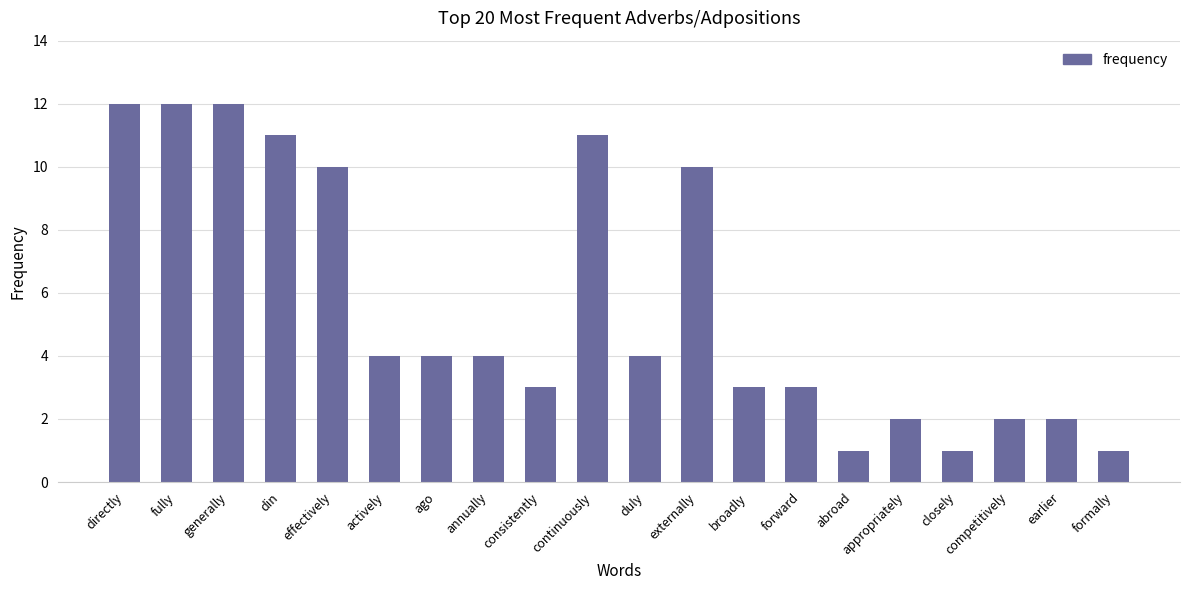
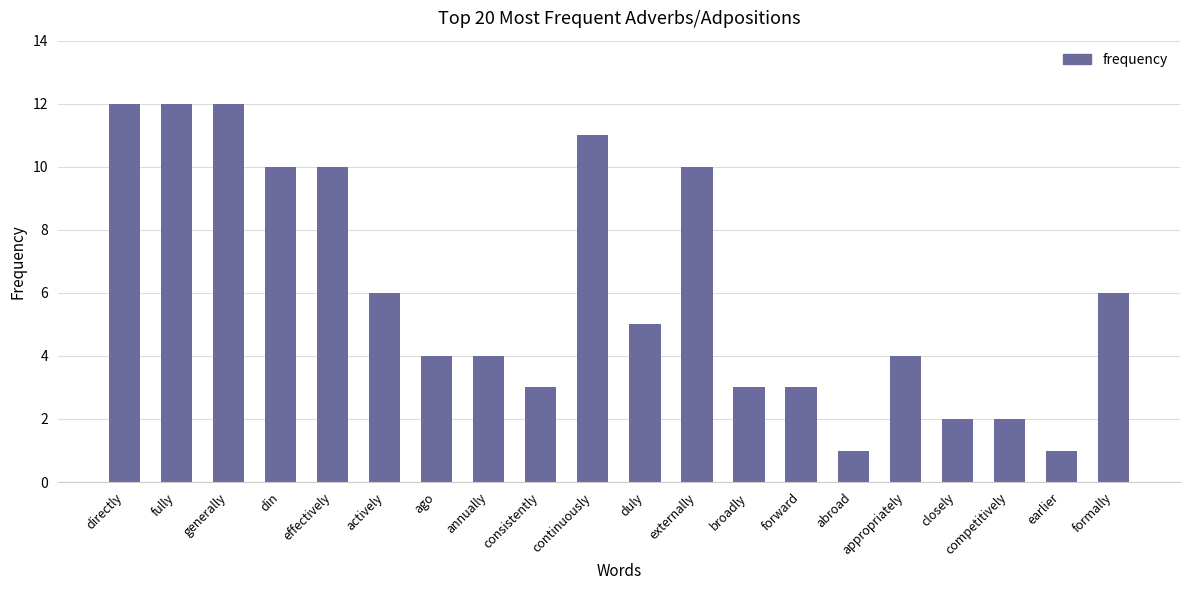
  {
    "directly": 12,
    "fully": 12,
    "generally": 12,
-   "din": 11,
+   "din": 10,
    "effectively": 10,
-   "actively": 4,
+   "actively": 6,
    "ago": 4,
    "annually": 4,
    "consistently": 3,
    "continuously": 11,
-   "duly": 4,
+   "duly": 5,
    "externally": 10,
    "broadly": 3,
    "forward": 3,
    "abroad": 1,
-   "appropriately": 2,
-   "closely": 1,
+   "appropriately": 4,
+   "closely": 2,
    "competitively": 2,
-   "earlier": 2,
-   "formally": 1
+   "earlier": 1,
+   "formally": 6
  }
